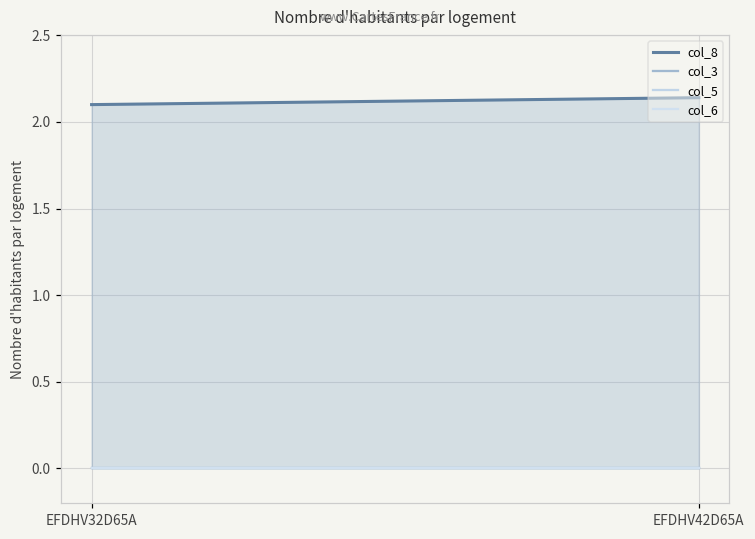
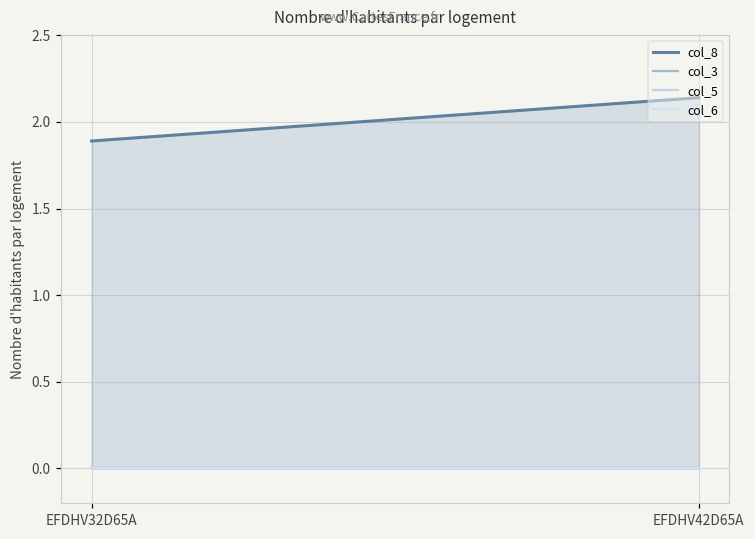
  {
    "col_8": {
-     "EFDHV32D65A": 2.10
+     "EFDHV32D65A": 1.89
    },
    "col_6": {
      "EFDHV32D65A": 0.00,
      "EFDHV42D65A": 0.00
    }
  }
